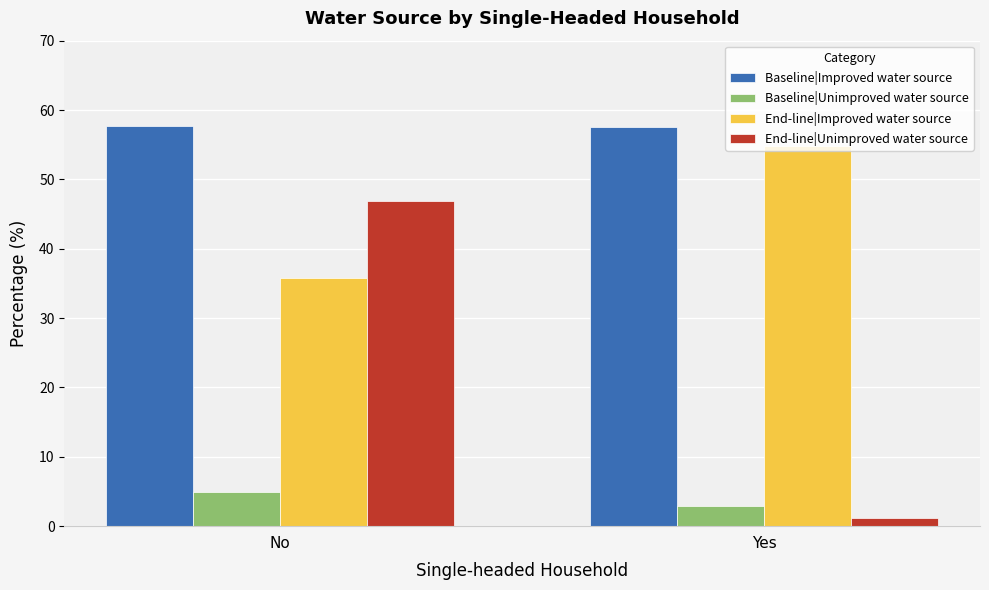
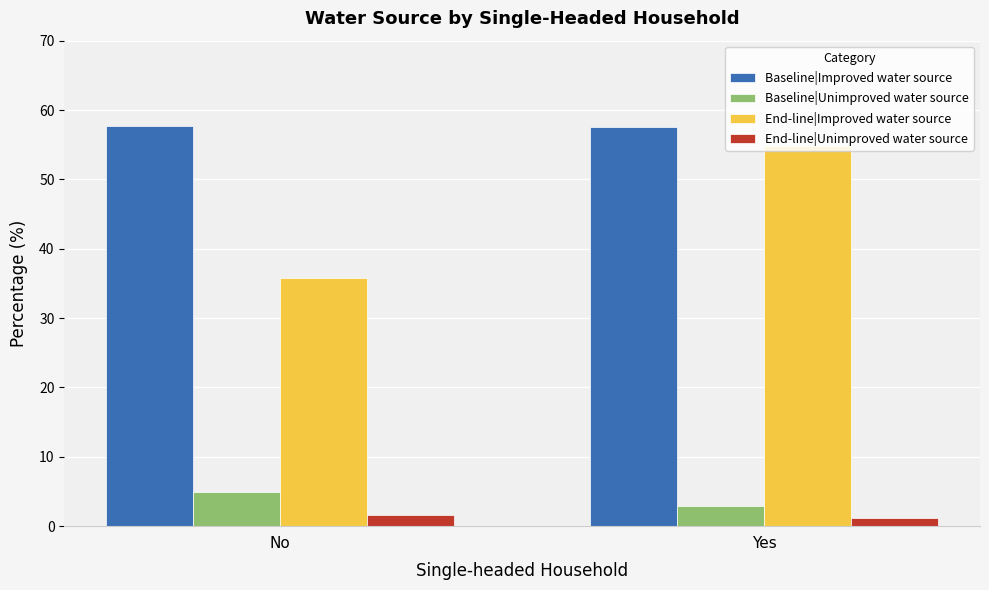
  {
    "Baseline|Improved water source": {
      "No": 58,
      "Yes": 58
    },
    "Baseline|Unimproved water source": {
      "No": 5,
      "Yes": 3
    },
    "End-line|Improved water source": {
      "No": 36
    },
    "End-line|Unimproved water source": {
-     "No": 47,
+     "No": 2,
      "Yes": 1
    }
  }
